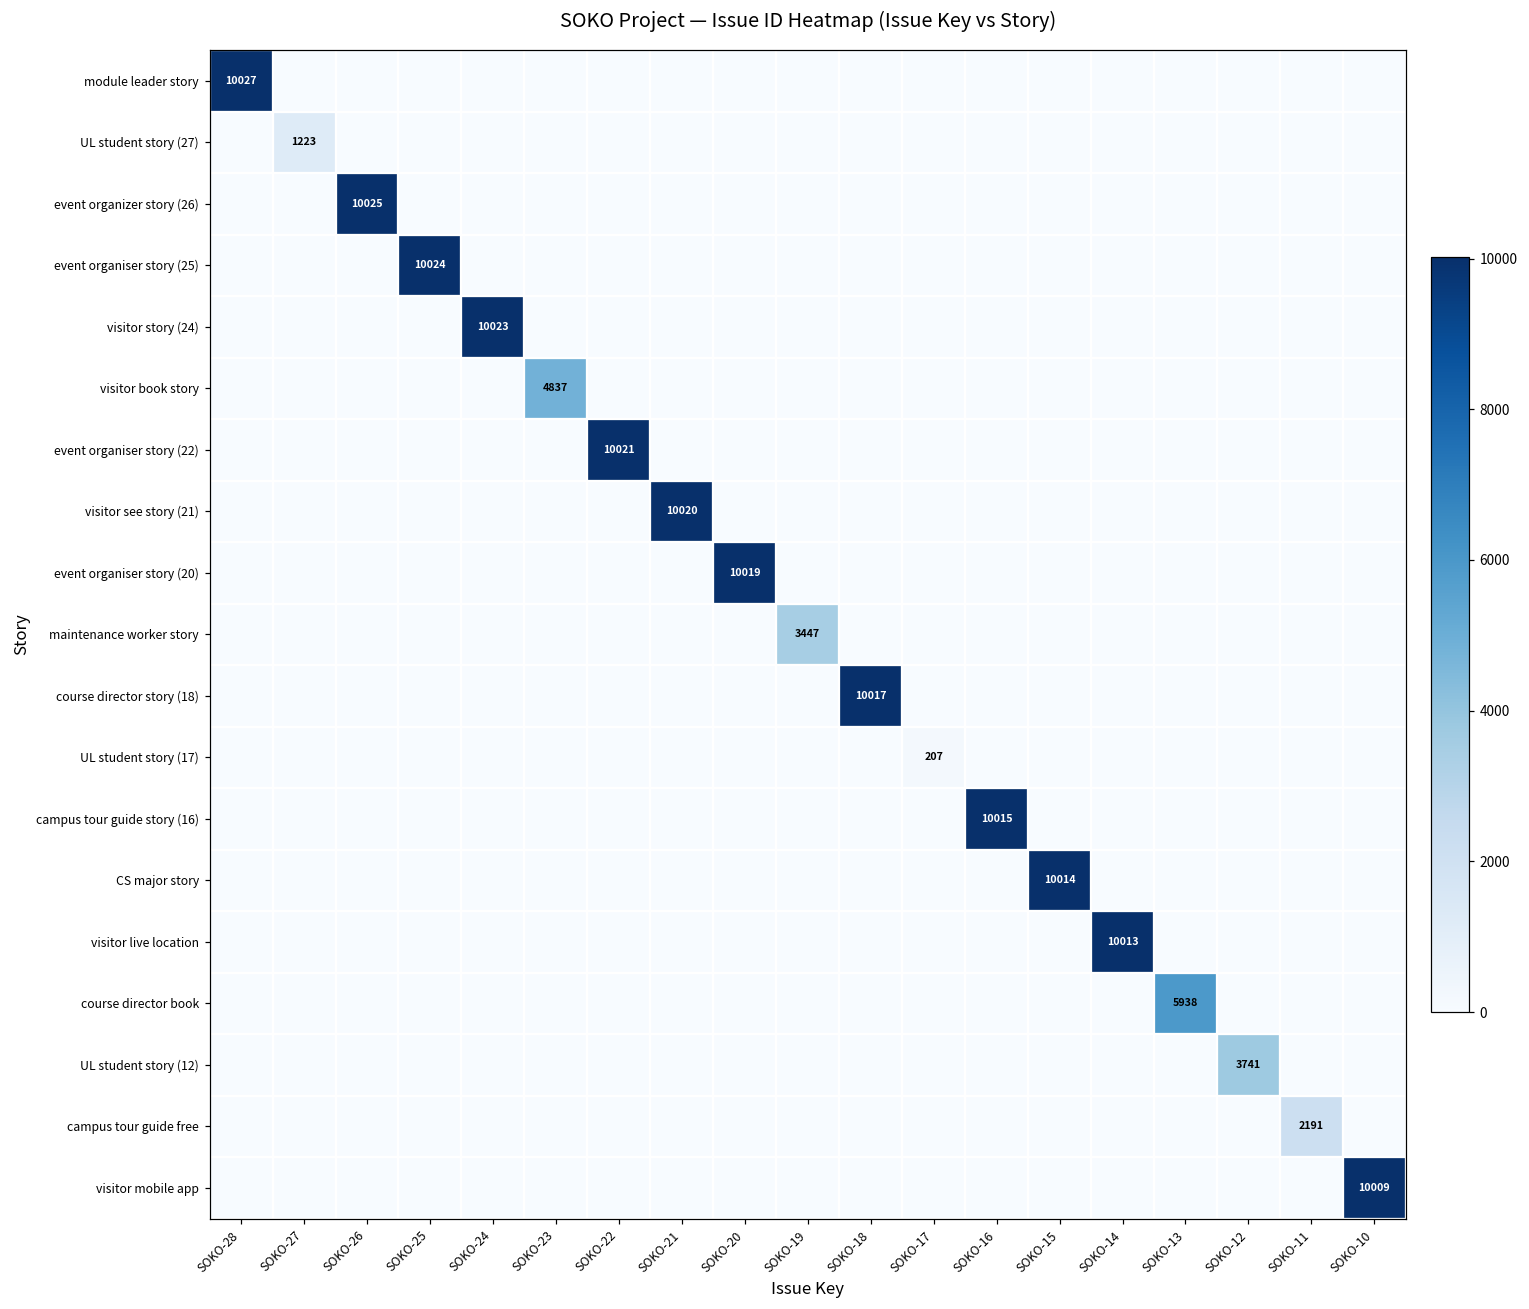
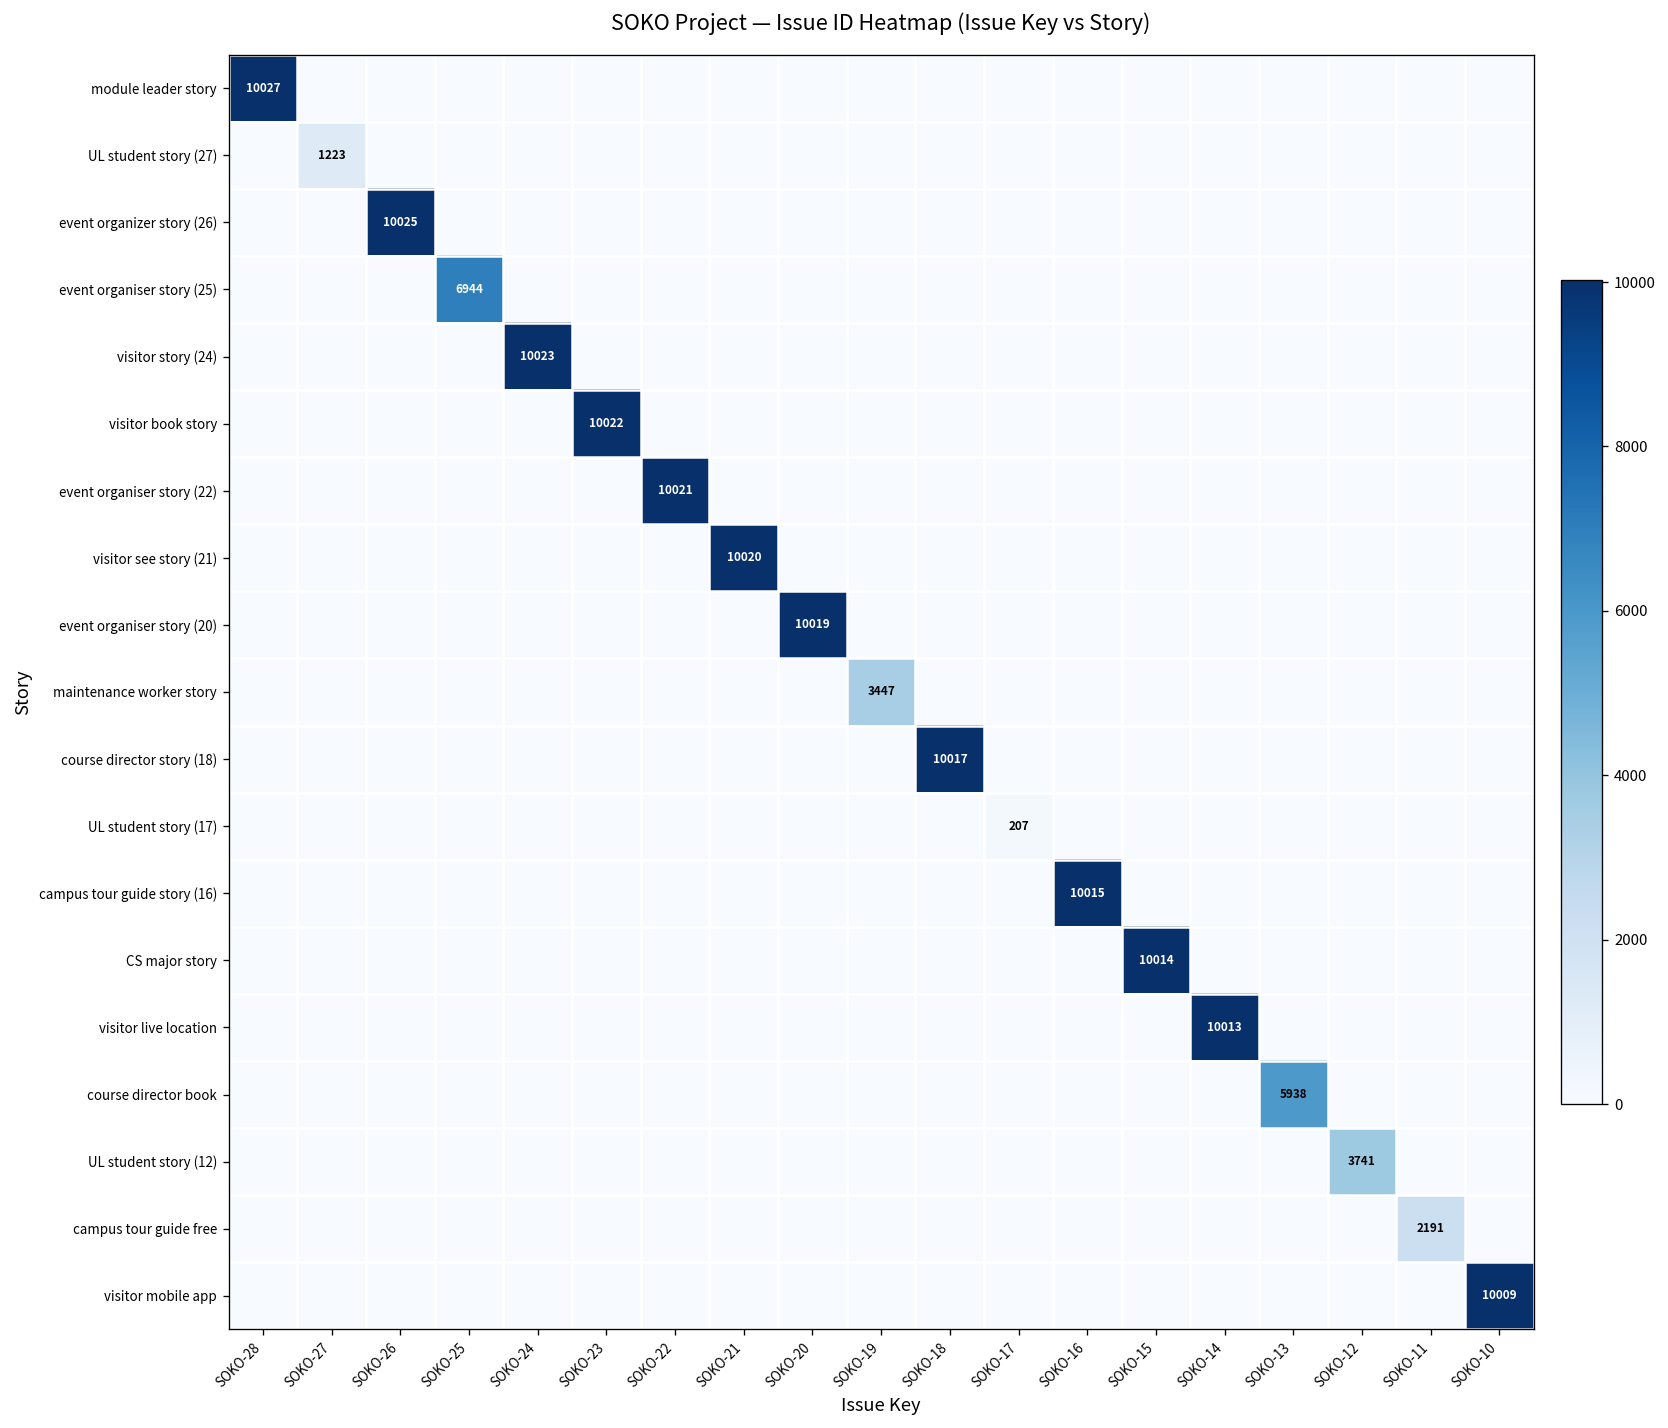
  {
    "module leader story": {
      "SOKO-28": 10027
    },
    "UL student story (27)": {
      "SOKO-27": 1223
    },
    "event organizer story (26)": {
      "SOKO-26": 10025
    },
    "event organiser story (25)": {
-     "SOKO-25": 10024
+     "SOKO-25": 6944
    },
    "visitor story (24)": {
      "SOKO-24": 10023
    },
    "visitor book story": {
-     "SOKO-23": 4837
+     "SOKO-23": 10022
    },
    "event organiser story (22)": {
      "SOKO-22": 10021
    },
    "visitor see story (21)": {
      "SOKO-21": 10020
    },
    "event organiser story (20)": {
      "SOKO-20": 10019
    },
    "maintenance worker story": {
      "SOKO-19": 3447
    },
    "course director story (18)": {
      "SOKO-18": 10017
    },
    "UL student story (17)": {
      "SOKO-17": 207
    },
    "campus tour guide story (16)": {
      "SOKO-16": 10015
    },
    "CS major story": {
      "SOKO-15": 10014
    },
    "visitor live location": {
      "SOKO-14": 10013
    },
    "course director book": {
      "SOKO-13": 5938
    },
    "UL student story (12)": {
      "SOKO-12": 3741
    },
    "campus tour guide free": {
      "SOKO-11": 2191
    },
    "visitor mobile app": {
      "SOKO-10": 10009
    }
  }
